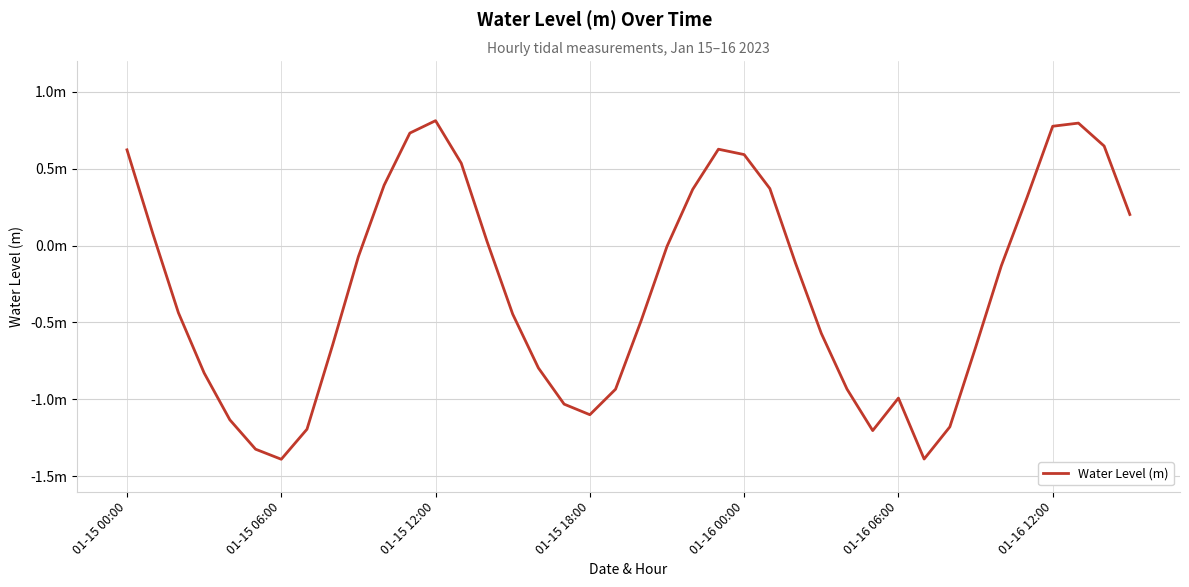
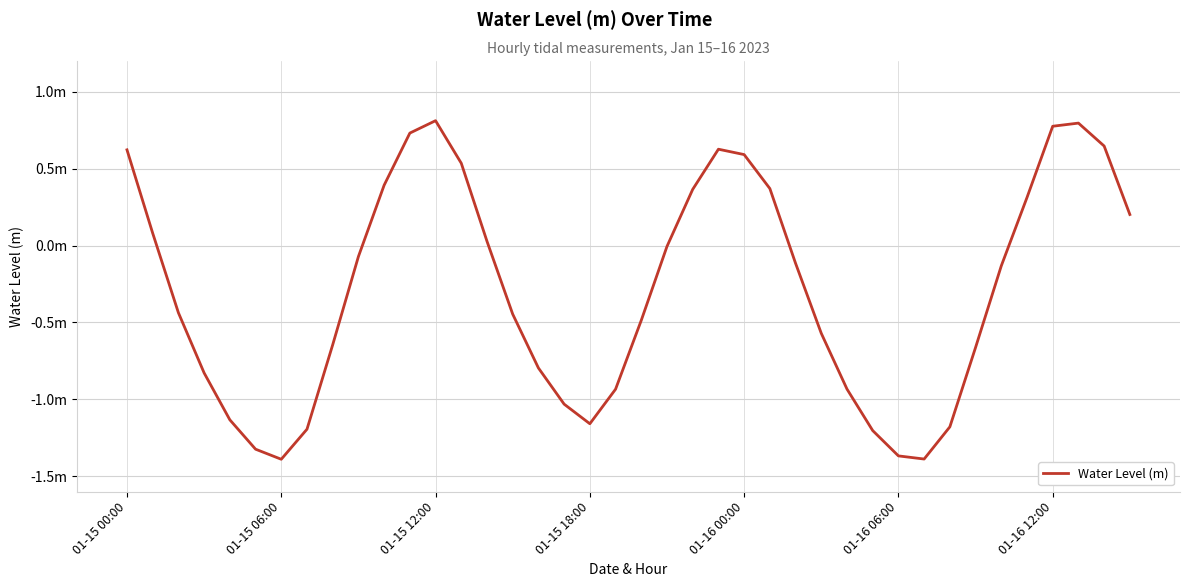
  {
    "01-15 00:00": "0.62m",
    "01-15 06:00": "-1.39m",
    "01-15 12:00": "0.81m",
-   "01-15 18:00": "-1.10m",
+   "01-15 18:00": "-1.16m",
    "01-16 00:00": "0.59m",
-   "01-16 06:00": "-0.99m",
+   "01-16 06:00": "-1.37m",
    "01-16 12:00": "0.78m"
  }
